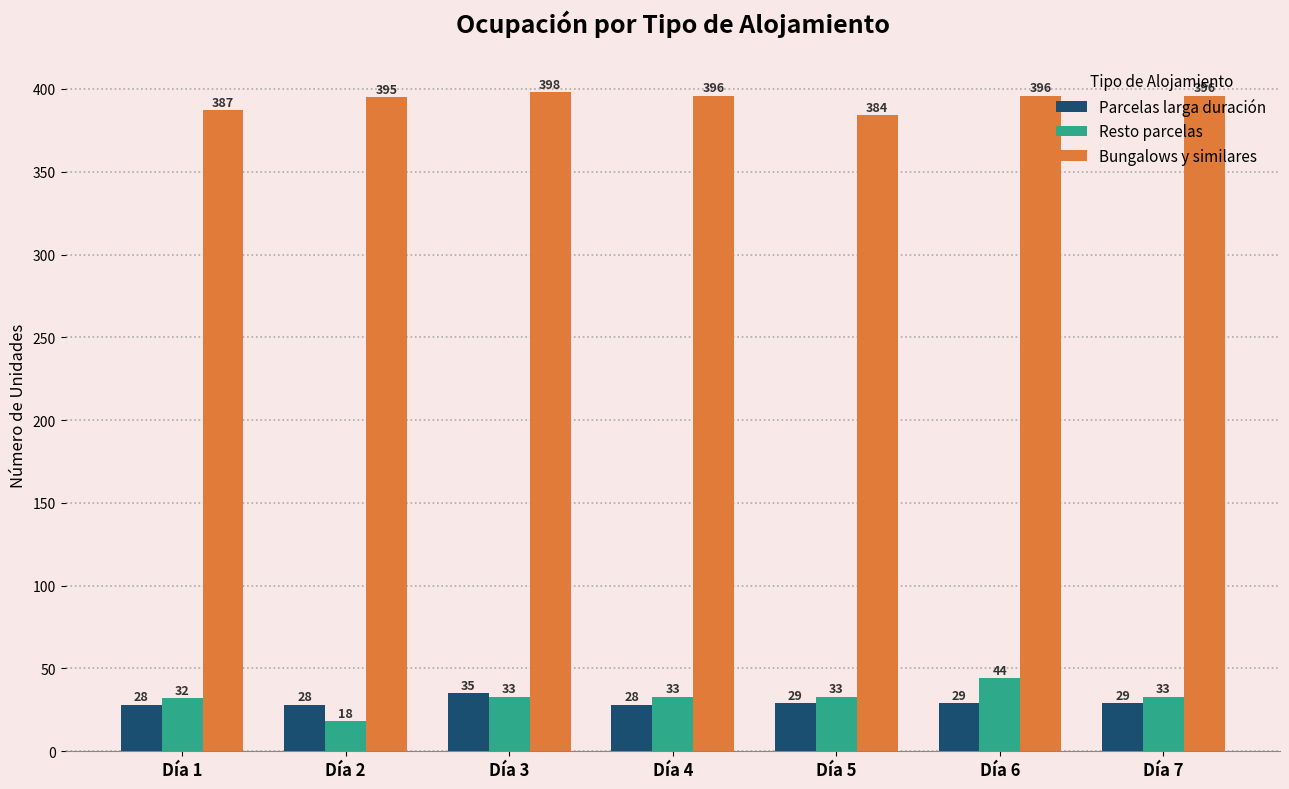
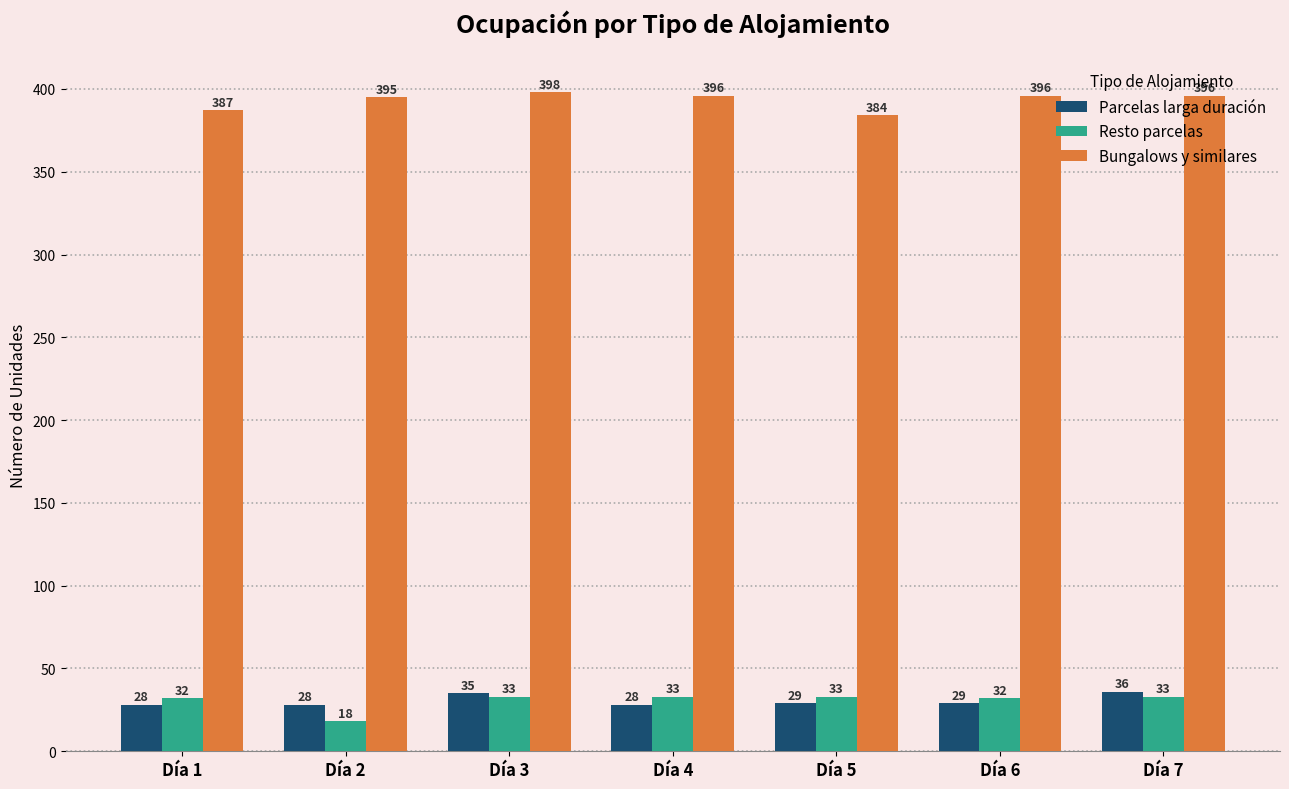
  {
    "Parcelas larga duración": {
      "Día 1": 28,
      "Día 2": 28,
      "Día 3": 35,
      "Día 4": 28,
      "Día 5": 29,
      "Día 6": 29,
-     "Día 7": 29
+     "Día 7": 36
    },
    "Resto parcelas": {
      "Día 1": 32,
      "Día 2": 18,
      "Día 3": 33,
      "Día 4": 33,
      "Día 5": 33,
-     "Día 6": 44,
+     "Día 6": 32,
      "Día 7": 33
    },
    "Bungalows y similares": {
      "Día 1": 387,
      "Día 2": 395,
      "Día 3": 398,
      "Día 4": 396,
      "Día 5": 384
    }
  }
